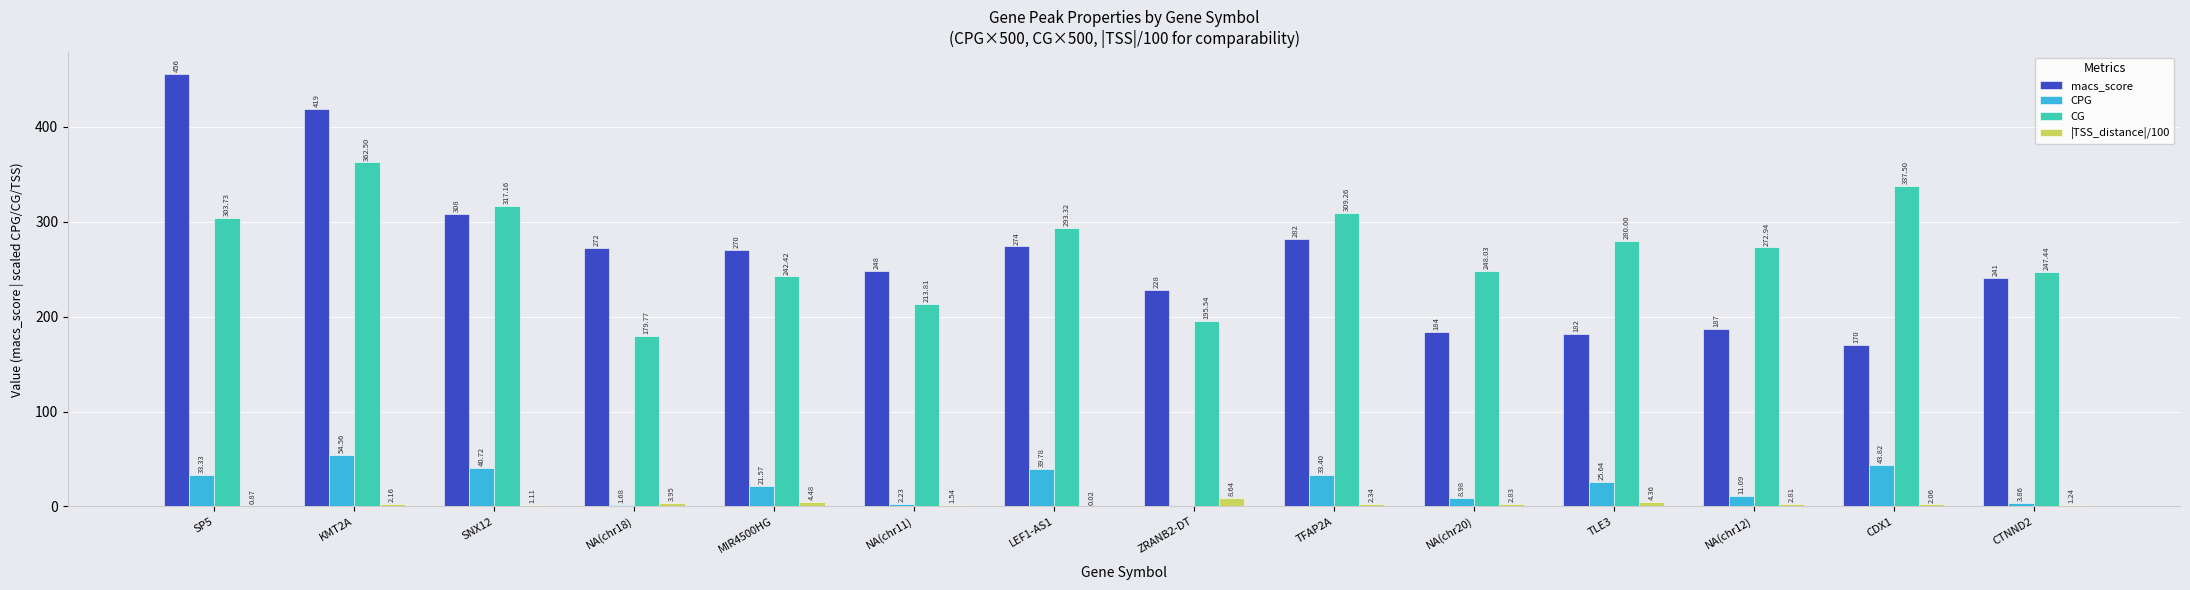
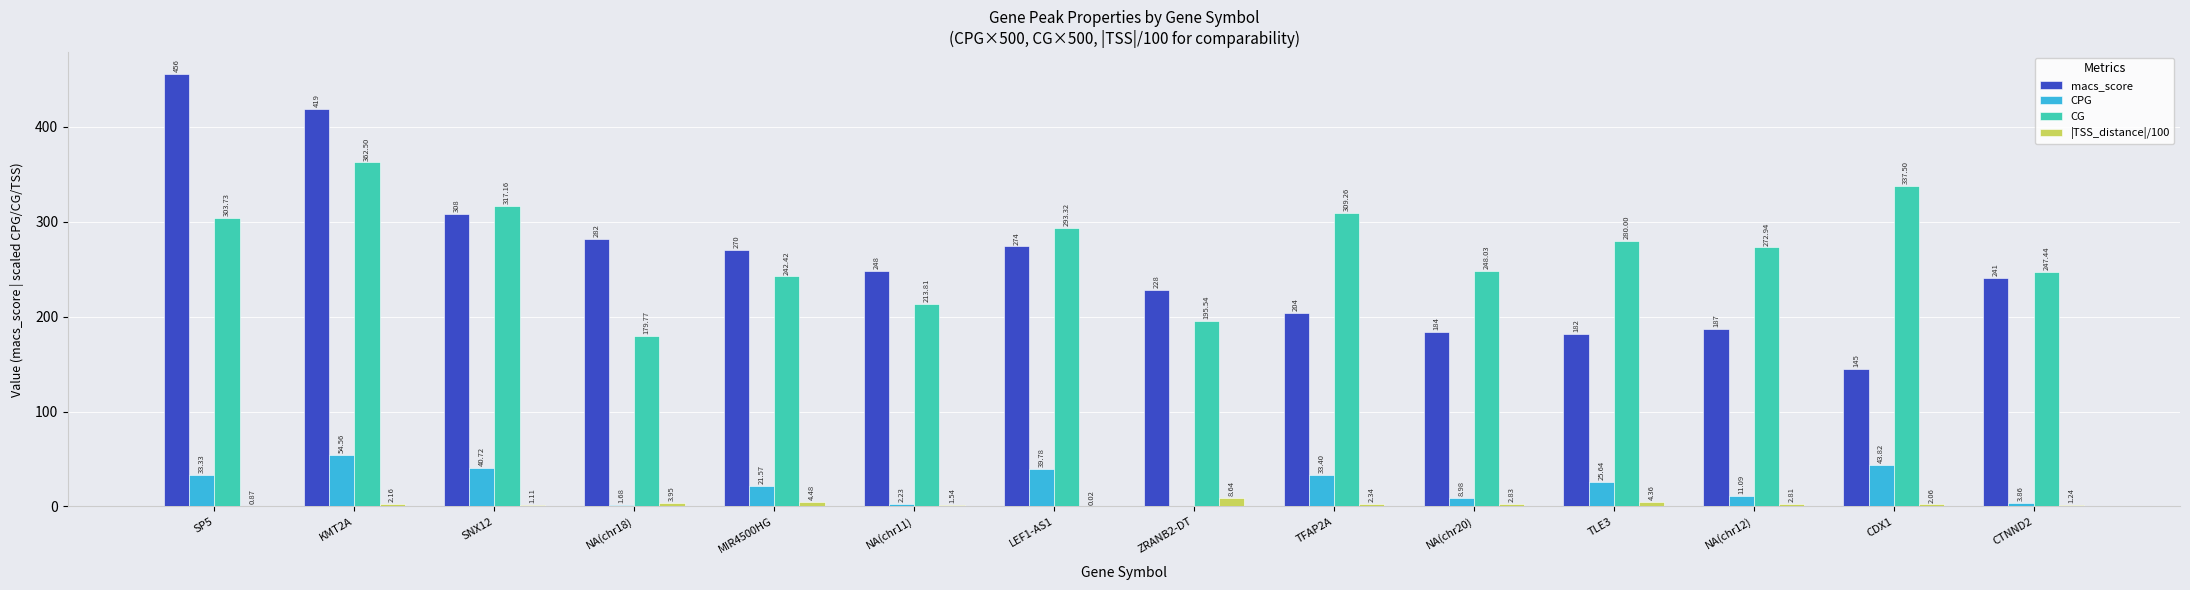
  {
    "macs_score": {
      "SP5": 456,
      "KMT2A": 419,
      "SNX12": 308,
-     "NA(chr18)": 272,
+     "NA(chr18)": 282,
      "MIR4500HG": 270,
      "NA(chr11)": 248,
      "LEF1-AS1": 274,
      "ZRANB2-DT": 228,
-     "TFAP2A": 282,
+     "TFAP2A": 204,
      "NA(chr20)": 184,
      "TLE3": 182,
      "NA(chr12)": 187,
-     "CDX1": 170,
+     "CDX1": 145,
      "CTNND2": 241
    },
    "|TSS_distance|/100": {
      "SP5": 0.87,
      "KMT2A": 2.16,
      "SNX12": 1.11,
      "NA(chr18)": 3.95,
      "MIR4500HG": 4.48,
      "NA(chr11)": 1.54,
      "LEF1-AS1": 0.02,
      "ZRANB2-DT": 8.64,
      "TFAP2A": 2.34,
      "NA(chr20)": 2.83,
      "TLE3": 4.36,
      "NA(chr12)": 2.81,
      "CDX1": 2.06,
      "CTNND2": 1.24
    }
  }
